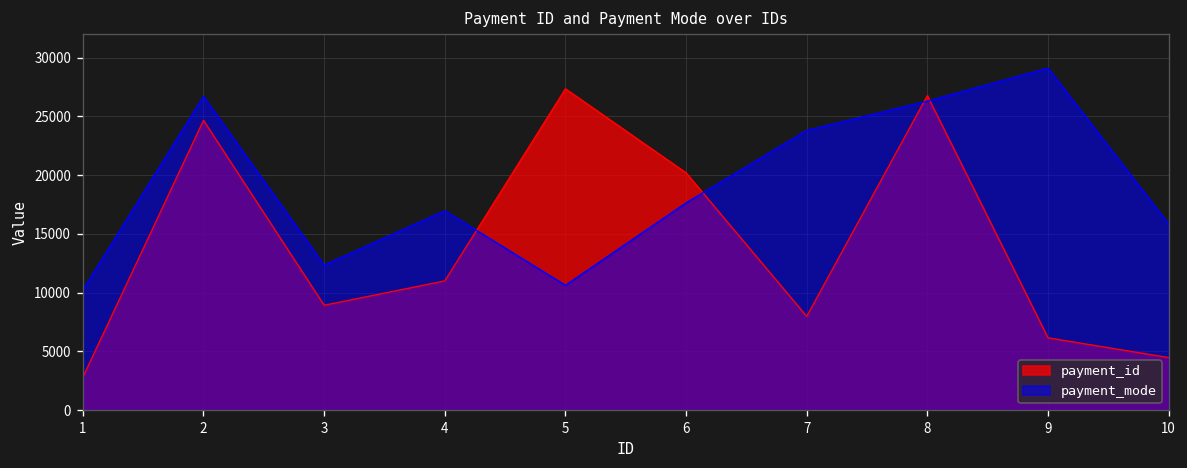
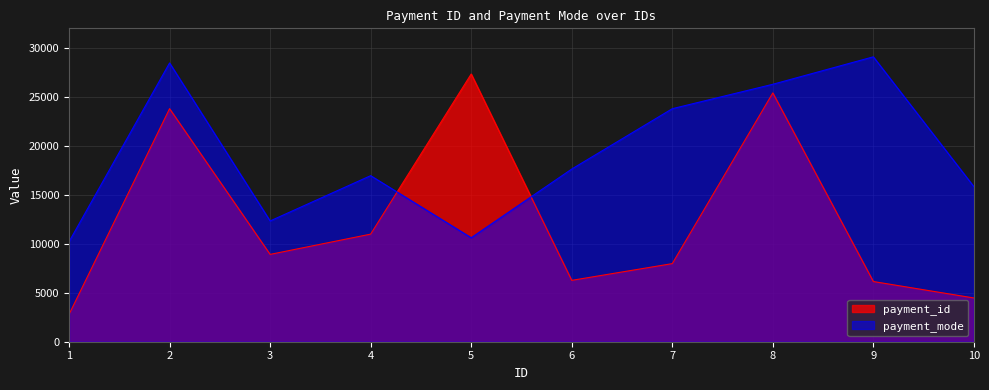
  {
    "payment_id": {
      "1": 3000,
-     "2": 25000,
+     "2": 24000,
      "3": 9000,
      "4": 11000,
      "5": 27000,
-     "6": 20000,
+     "6": 6000,
      "7": 8000,
-     "8": 27000,
+     "8": 25000,
      "9": 6000,
      "10": 4000
    },
    "payment_mode": {
      "1": 10000,
-     "2": 27000,
+     "2": 28000,
      "3": 12000,
      "4": 17000,
      "5": 11000,
      "6": 18000,
      "7": 24000,
      "8": 26000,
      "9": 29000,
      "10": 16000
    }
  }
